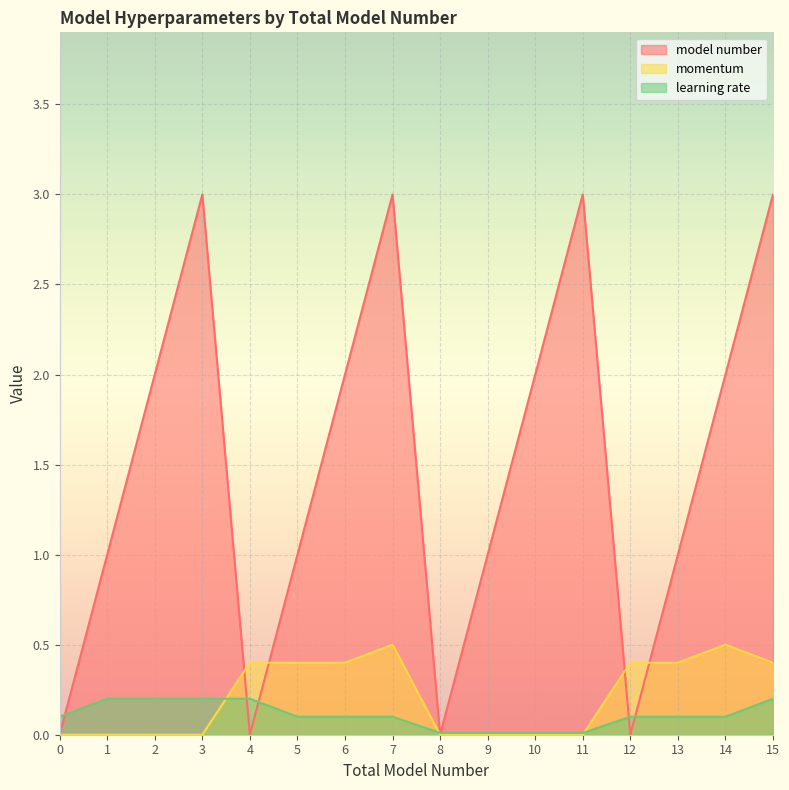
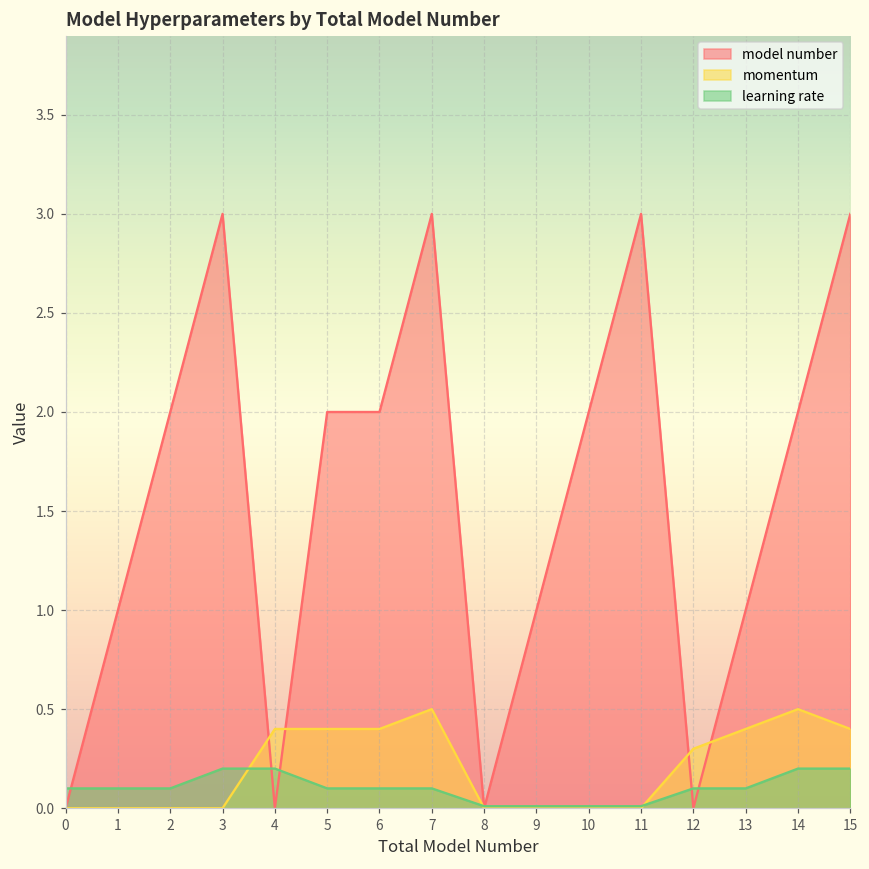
  {
    "model number": {
      "1": 1,
      "2": 2,
      "3": 3,
      "4": 0,
-     "5": 1,
+     "5": 2,
      "6": 2,
      "7": 3,
      "9": 1,
      "10": 2,
      "11": 3,
      "12": 0,
      "13": 1,
      "14": 2,
      "15": 3
    },
    "momentum": {
      "1": 0.0,
      "2": 0.0,
      "3": 0.0,
      "4": 0.4,
      "5": 0.4,
      "6": 0.4,
      "7": 0.5,
-     "12": 0.4,
+     "12": 0.3,
      "13": 0.4,
      "14": 0.5,
      "15": 0.4
    },
    "learning rate": {
      "0": 0.1,
-     "1": 0.2,
-     "2": 0.2,
+     "1": 0.1,
+     "2": 0.1,
      "3": 0.2,
      "4": 0.2,
      "5": 0.1,
      "6": 0.1,
      "7": 0.1,
      "12": 0.1,
      "13": 0.1,
-     "14": 0.1,
+     "14": 0.2,
      "15": 0.2
    }
  }
